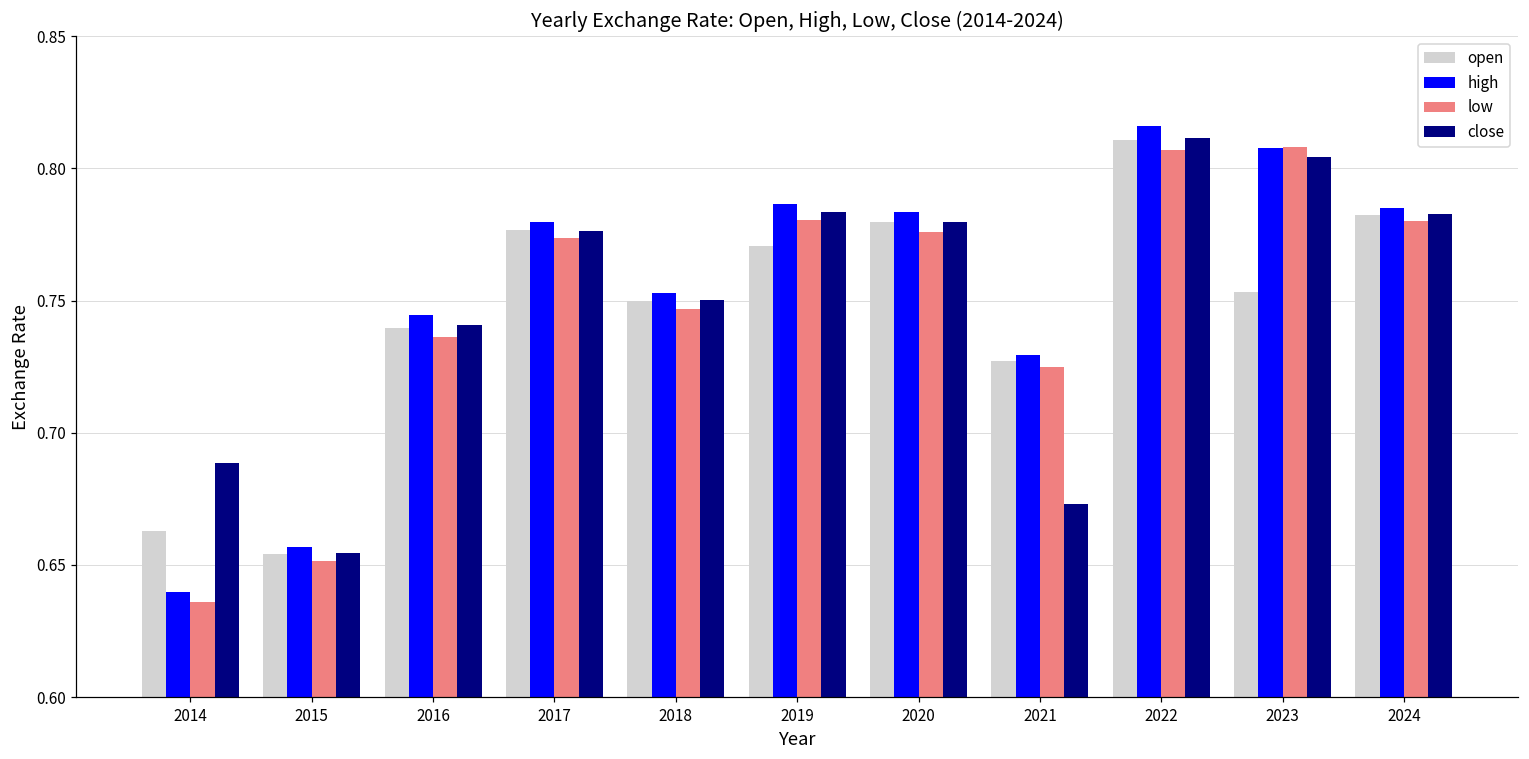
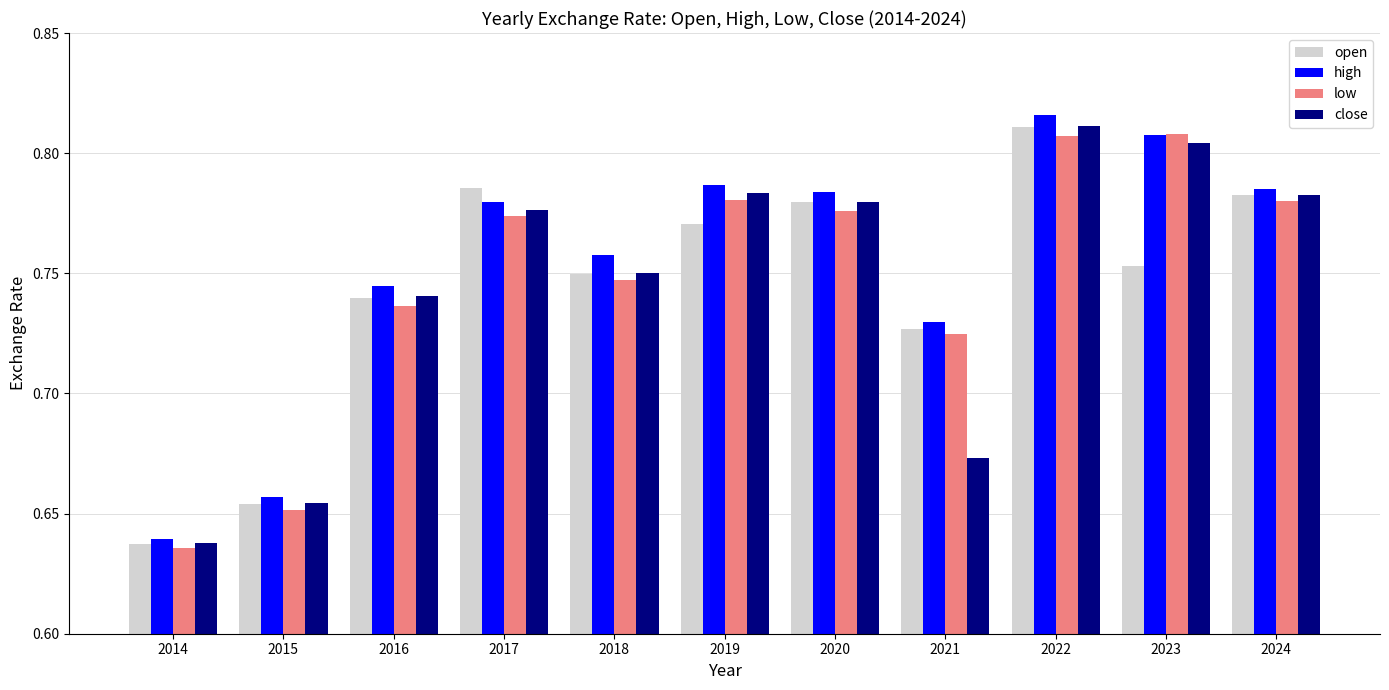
  {
    "open": {
-     "2014": 0.663,
+     "2014": 0.637,
      "2015": 0.654,
      "2016": 0.740,
-     "2017": 0.777,
+     "2017": 0.786,
      "2018": 0.750,
      "2019": 0.771,
      "2020": 0.780,
      "2021": 0.727,
      "2022": 0.811,
      "2023": 0.753,
      "2024": 0.783
    },
    "high": {
      "2014": 0.640,
      "2015": 0.657,
      "2016": 0.745,
      "2017": 0.780,
-     "2018": 0.753,
+     "2018": 0.758,
      "2019": 0.787,
      "2020": 0.784,
      "2021": 0.730,
      "2022": 0.816,
      "2023": 0.808,
      "2024": 0.785
    },
    "low": {
      "2014": 0.636,
      "2015": 0.652,
      "2016": 0.736,
      "2017": 0.774,
      "2018": 0.747,
      "2019": 0.781,
      "2020": 0.776,
      "2021": 0.725,
      "2022": 0.807,
      "2023": 0.808,
      "2024": 0.780
    },
    "close": {
-     "2014": 0.689,
+     "2014": 0.638,
      "2015": 0.654,
      "2016": 0.741,
      "2017": 0.776,
      "2018": 0.750,
      "2019": 0.784,
      "2020": 0.780,
      "2021": 0.673,
      "2022": 0.811,
      "2023": 0.804,
      "2024": 0.783
    }
  }
